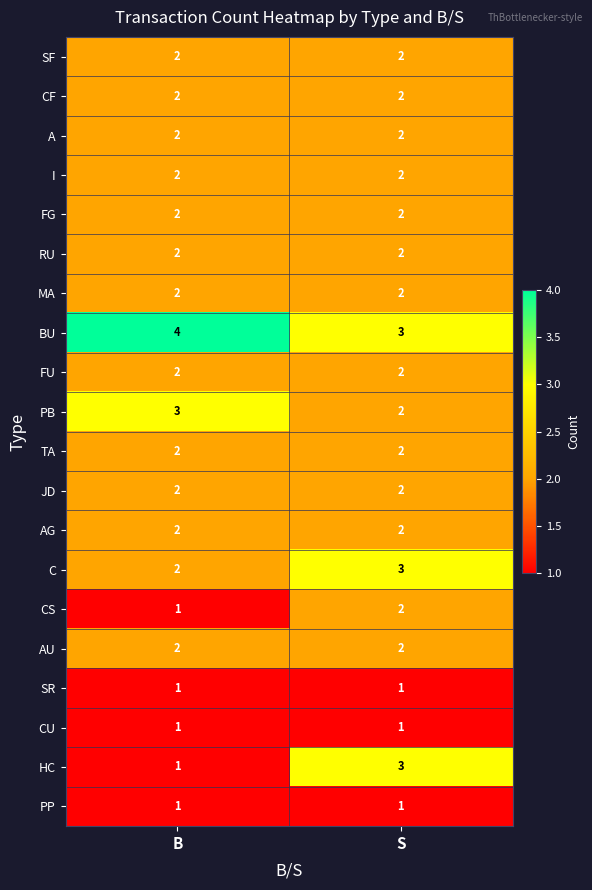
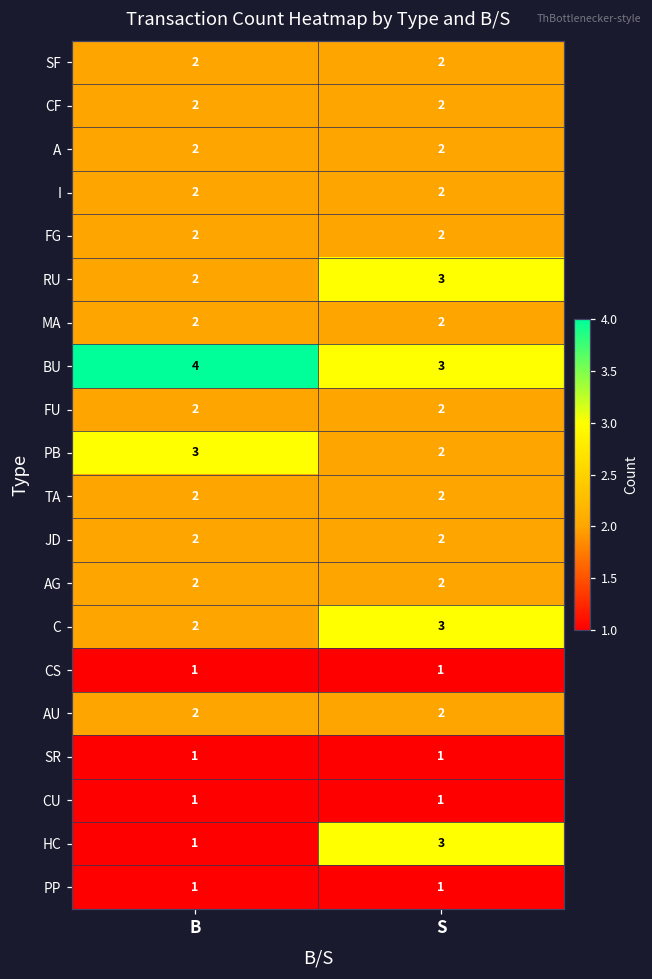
  {
    "SF": {
      "B": 2,
      "S": 2
    },
    "CF": {
      "B": 2,
      "S": 2
    },
    "A": {
      "B": 2,
      "S": 2
    },
    "I": {
      "B": 2,
      "S": 2
    },
    "FG": {
      "B": 2,
      "S": 2
    },
    "RU": {
      "B": 2,
-     "S": 2
+     "S": 3
    },
    "MA": {
      "B": 2,
      "S": 2
    },
    "BU": {
      "B": 4,
      "S": 3
    },
    "FU": {
      "B": 2,
      "S": 2
    },
    "PB": {
      "B": 3,
      "S": 2
    },
    "TA": {
      "B": 2,
      "S": 2
    },
    "JD": {
      "B": 2,
      "S": 2
    },
    "AG": {
      "B": 2,
      "S": 2
    },
    "C": {
      "B": 2,
      "S": 3
    },
    "CS": {
      "B": 1,
-     "S": 2
+     "S": 1
    },
    "AU": {
      "B": 2,
      "S": 2
    },
    "SR": {
      "B": 1,
      "S": 1
    },
    "CU": {
      "B": 1,
      "S": 1
    },
    "HC": {
      "B": 1,
      "S": 3
    },
    "PP": {
      "B": 1,
      "S": 1
    }
  }
